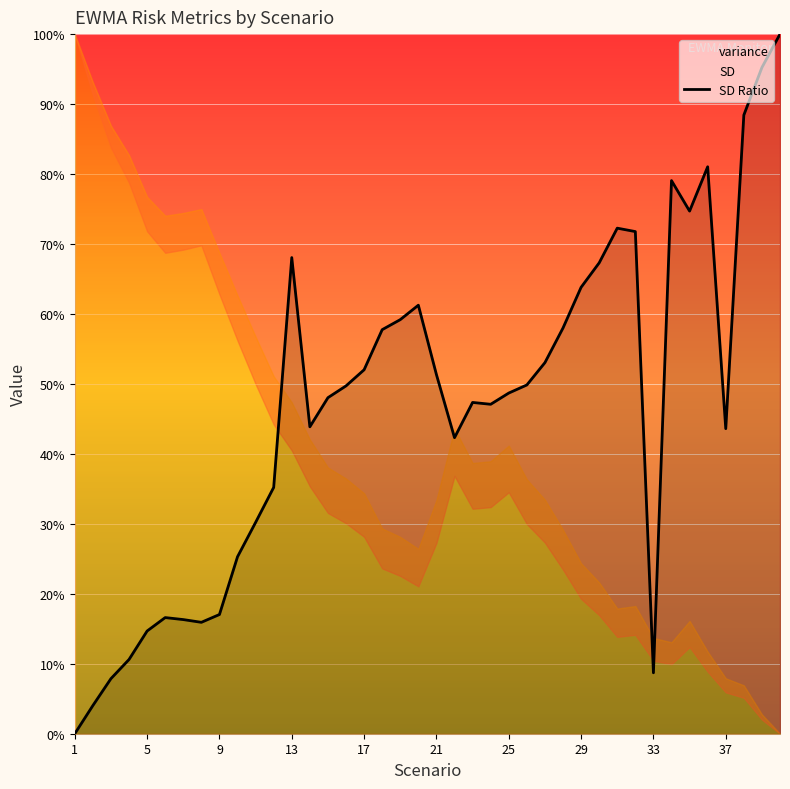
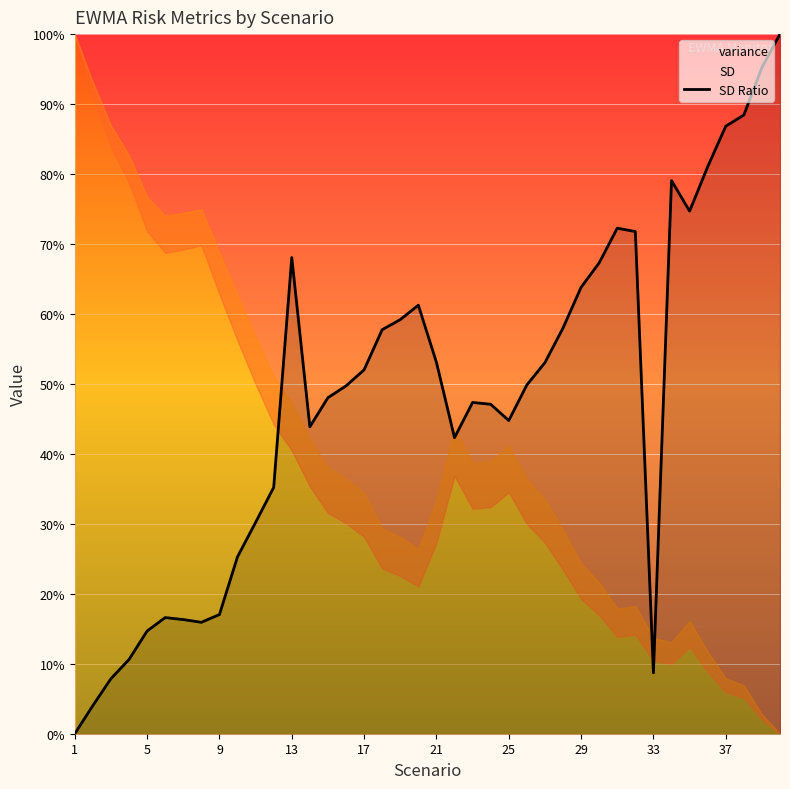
  {
    "SD Ratio": {
      "1": "0%",
      "5": "15%",
      "9": "17%",
      "13": "68%",
      "17": "52%",
-     "21": "51%",
-     "25": "49%",
+     "21": "53%",
+     "25": "45%",
      "29": "64%",
      "33": "9%",
-     "37": "44%"
+     "37": "87%"
    }
  }
